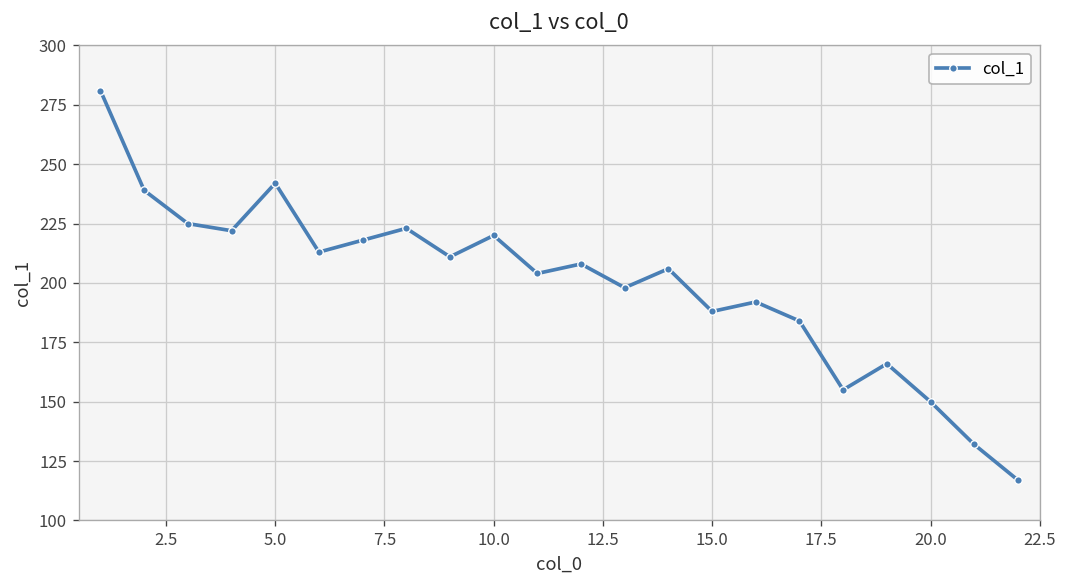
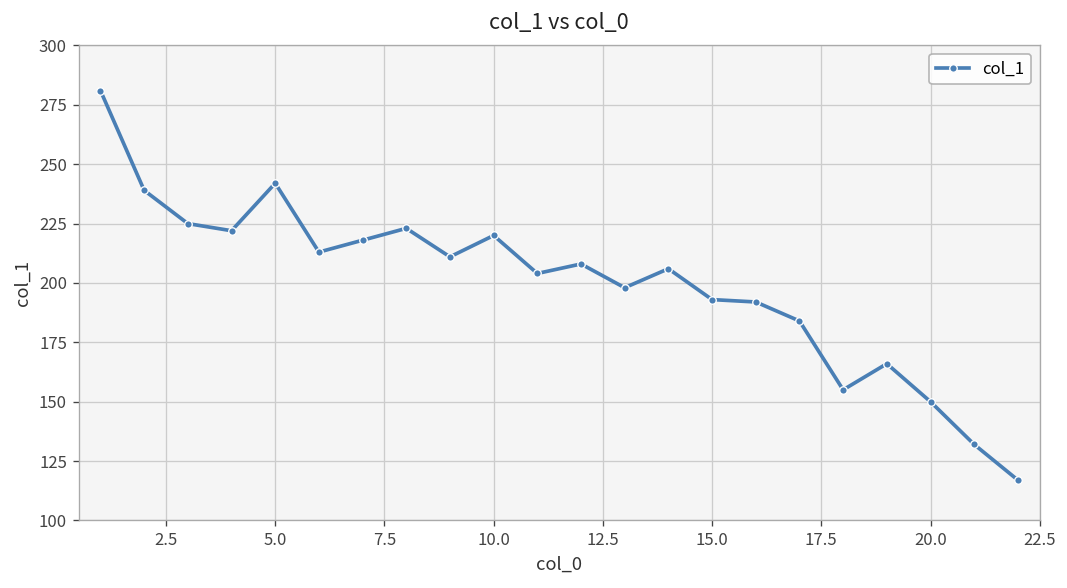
  {
    "5.0": 242,
    "10.0": 220,
-   "15.0": 188,
+   "15.0": 193,
    "20.0": 150
  }
